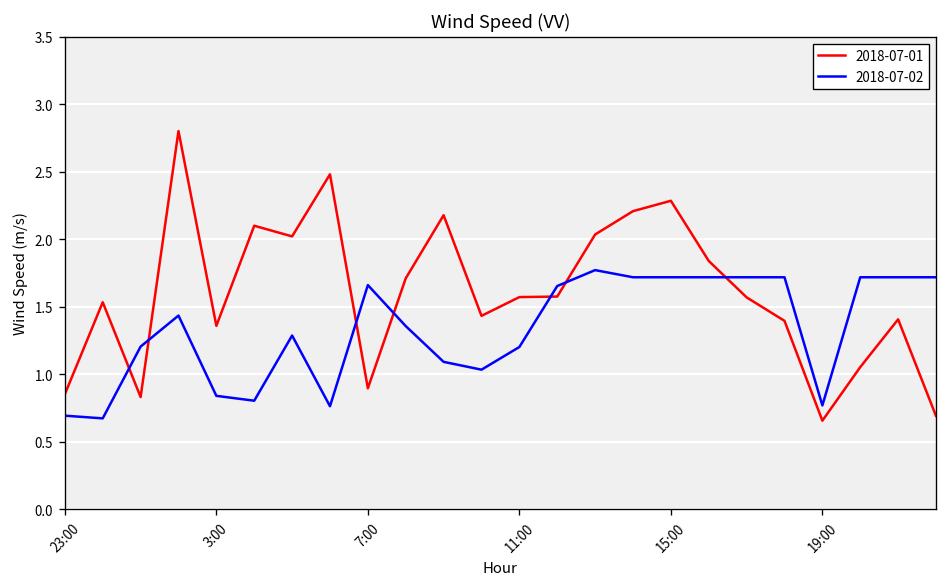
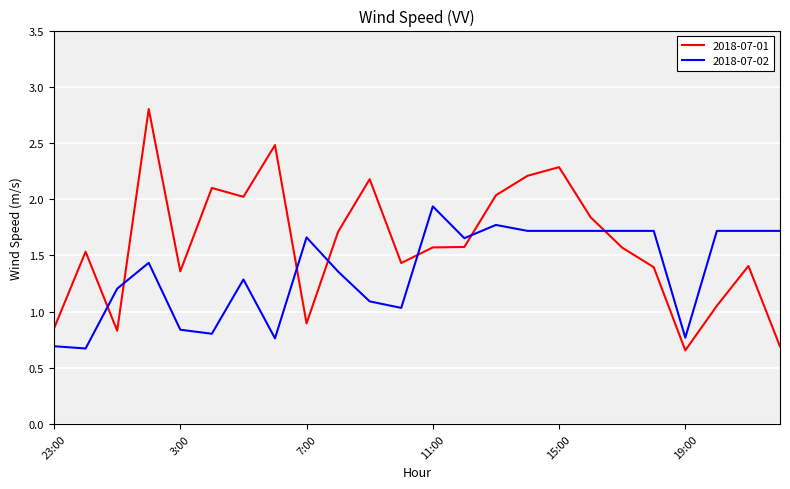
  {
    "2018-07-01": {
      "23:00": 0.85,
      "3:00": 1.36,
      "7:00": 0.90,
      "11:00": 1.57,
      "15:00": 2.29,
      "19:00": 0.66
    },
    "2018-07-02": {
      "23:00": 0.69,
      "3:00": 0.84,
      "7:00": 1.66,
-     "11:00": 1.20,
+     "11:00": 1.94,
      "15:00": 1.72,
      "19:00": 0.77
    }
  }
